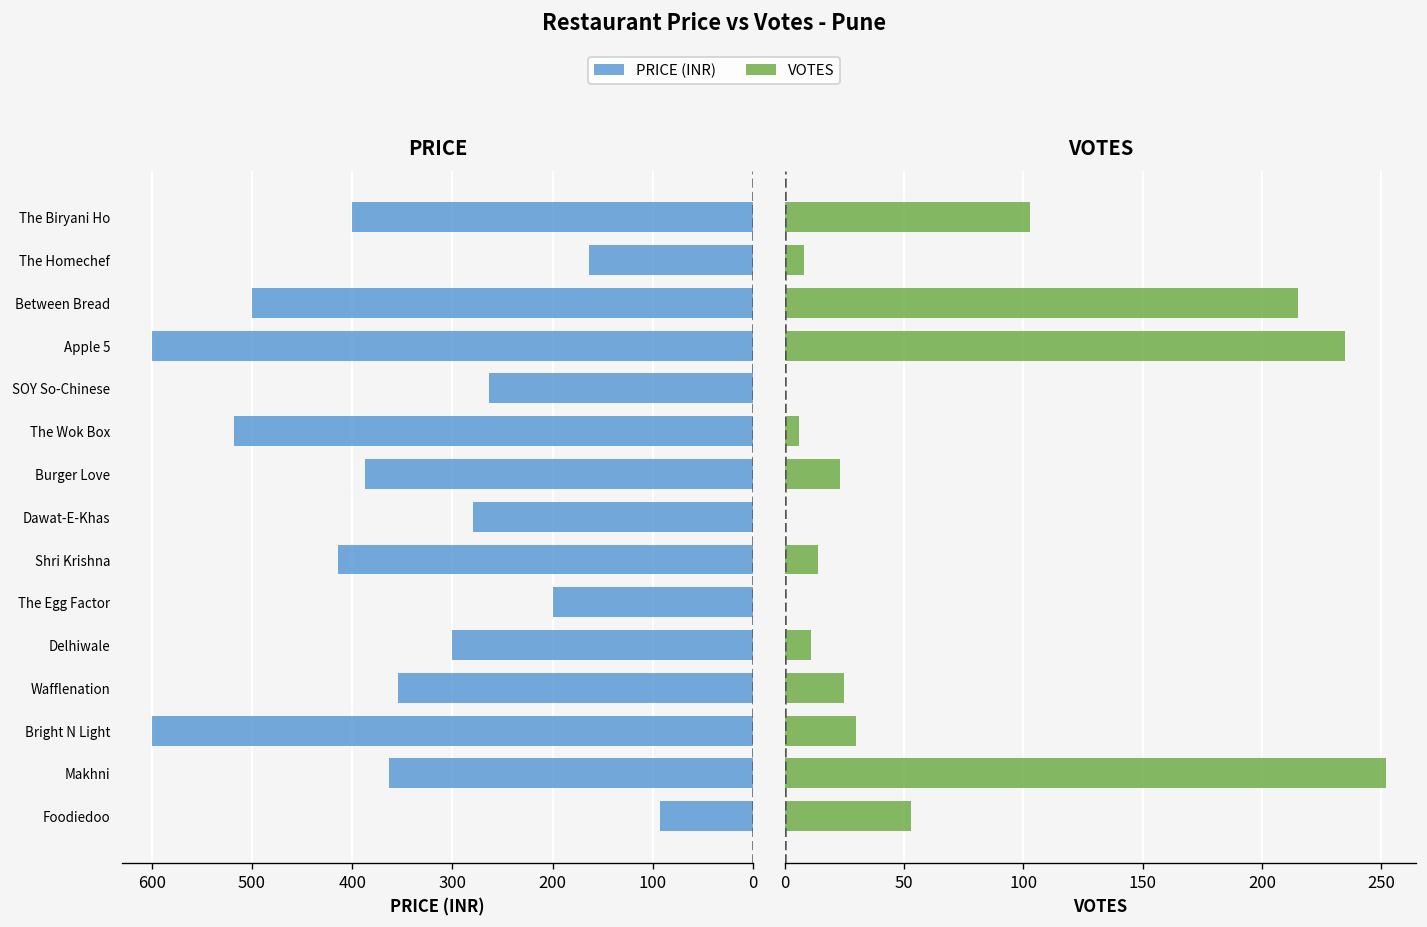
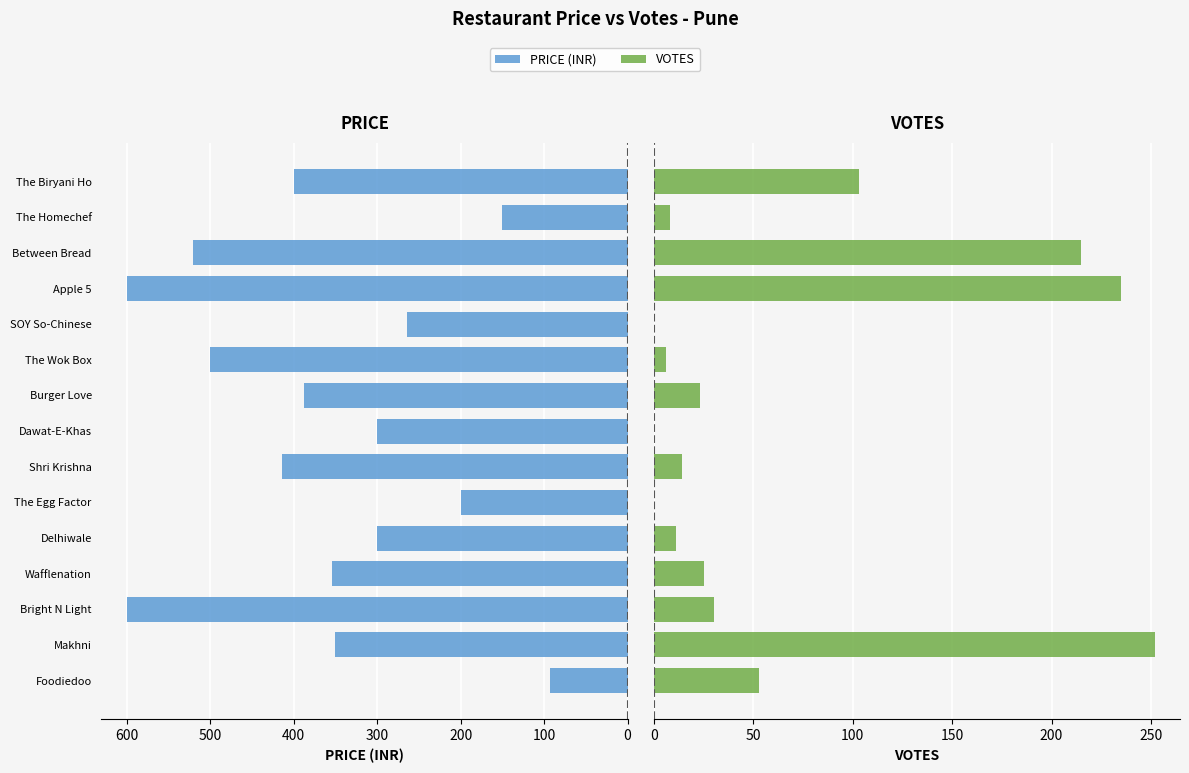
  {
    "PRICE": {
      "The Biryani Ho": 400,
-     "The Homechef": 160,
-     "Between Bread": 500,
+     "The Homechef": 150,
+     "Between Bread": 520,
      "Apple 5": 600,
      "SOY So-Chinese": 260,
-     "The Wok Box": 520,
+     "The Wok Box": 500,
      "Burger Love": 390,
-     "Dawat-E-Khas": 280,
+     "Dawat-E-Khas": 300,
      "Shri Krishna": 410,
      "The Egg Factor": 200,
      "Delhiwale": 300,
      "Wafflenation": 350,
      "Bright N Light": 600,
-     "Makhni": 360,
+     "Makhni": 350,
      "Foodiedoo": 90
    }
  }
